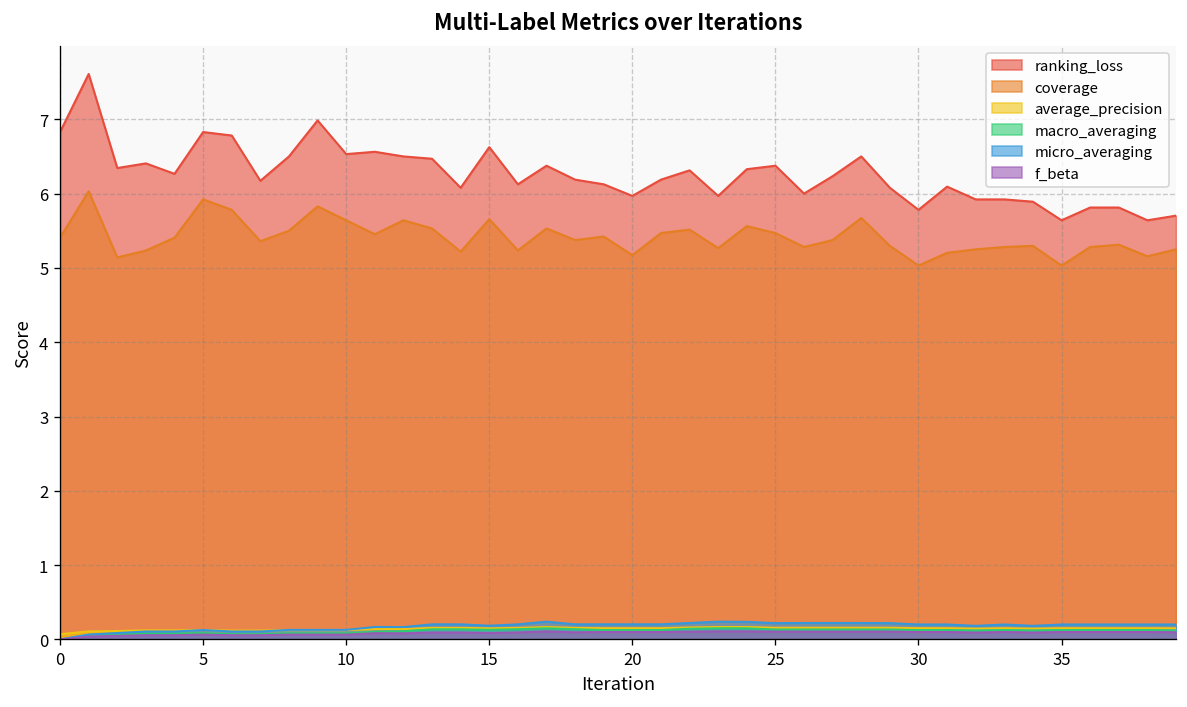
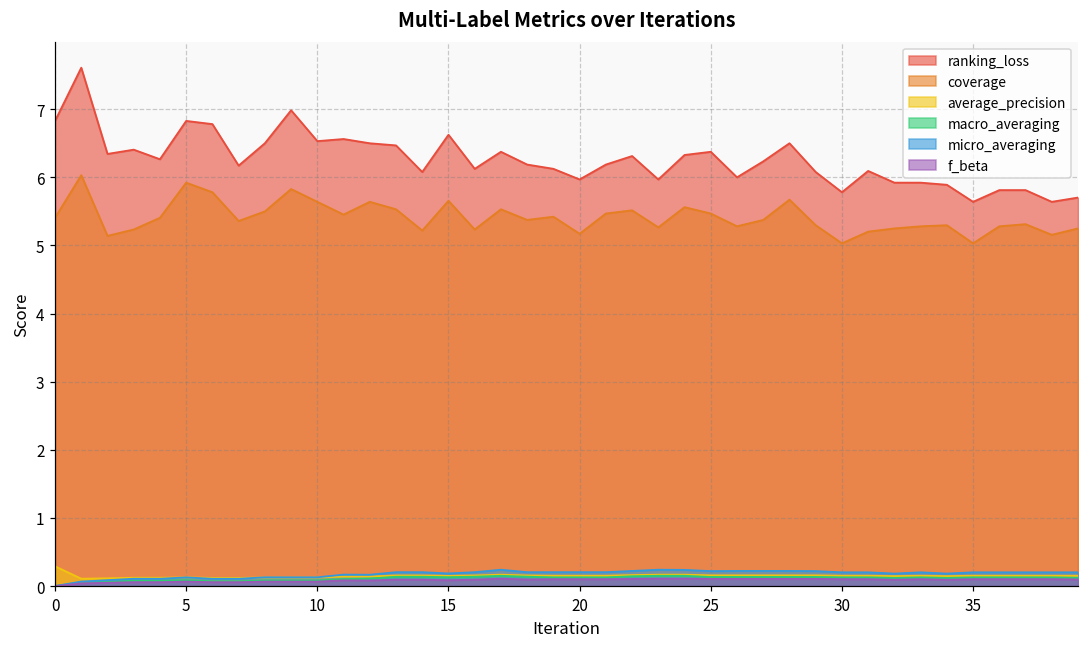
  {
    "average_precision": {
-     "0": 0.1
+     "0": 0.3
    },
    "micro_averaging": {
      "20": 0.2,
      "25": 0.2,
      "30": 0.2,
      "35": 0.2
    },
    "f_beta": {
      "15": 0.1
    }
  }
